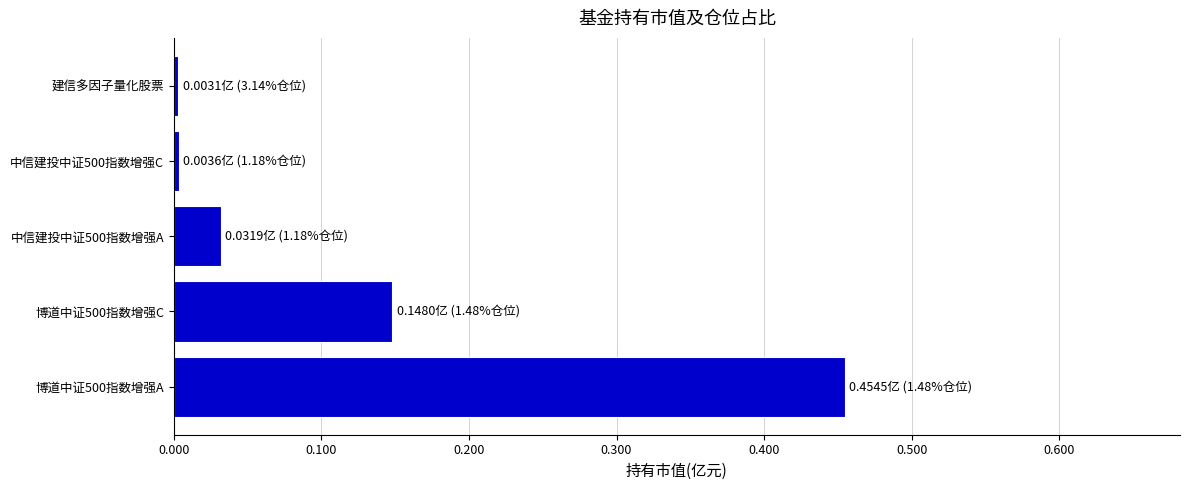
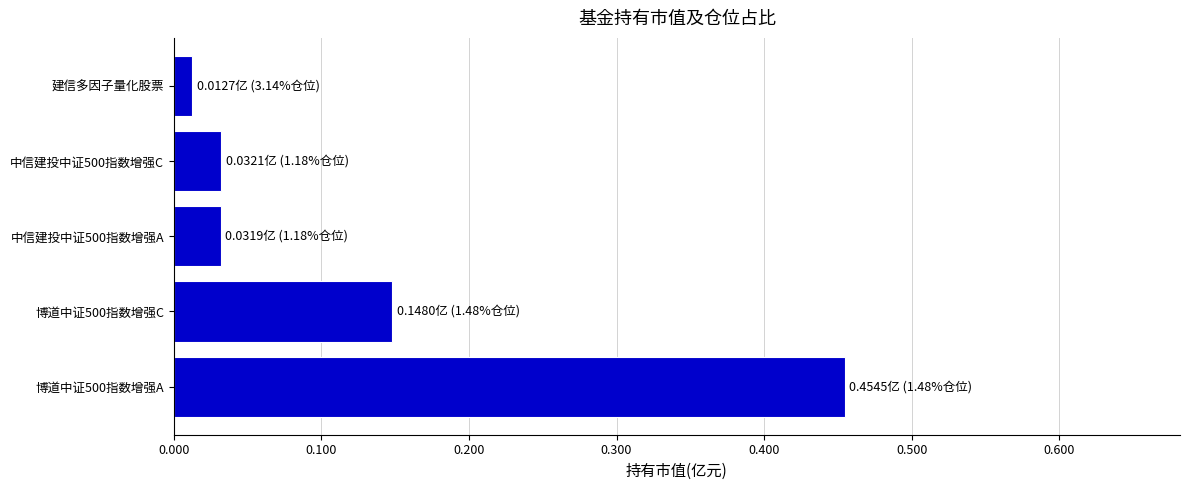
  {
-   "建信多因子量化股票": "0.0031亿",
-   "中信建投中证500指数增强C": "0.0036亿",
+   "建信多因子量化股票": "0.0127亿",
+   "中信建投中证500指数增强C": "0.0321亿",
    "中信建投中证500指数增强A": "0.0319亿",
    "博道中证500指数增强C": "0.1480亿",
    "博道中证500指数增强A": "0.4545亿"
  }
